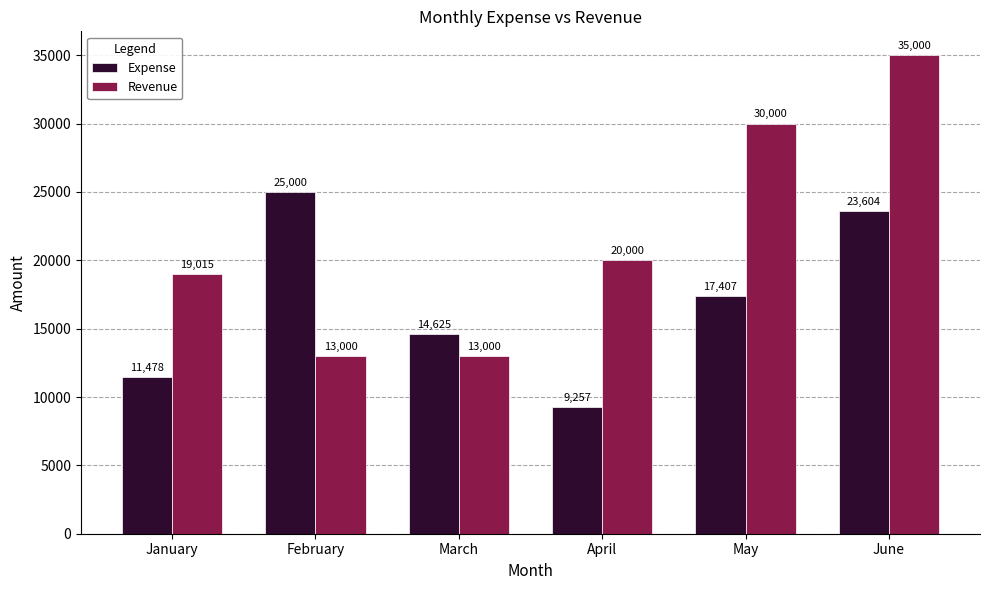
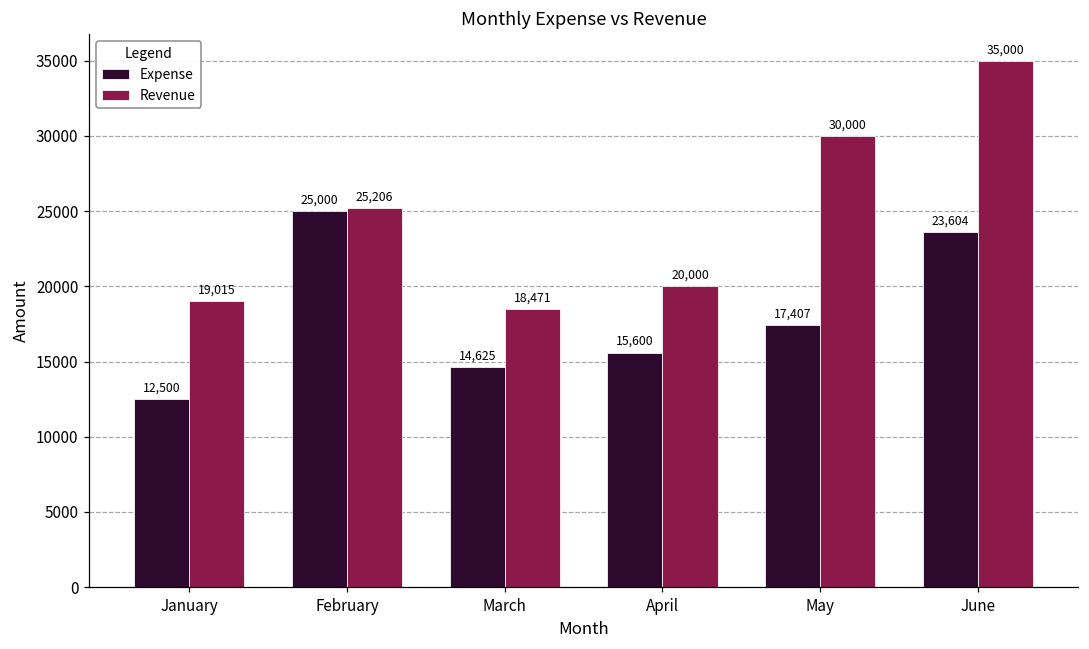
  {
    "Expense": {
-     "January": "11,478",
+     "January": "12,500",
      "February": "25,000",
      "March": "14,625",
-     "April": "9,257",
+     "April": "15,600",
      "May": "17,407",
      "June": "23,604"
    },
    "Revenue": {
      "January": "19,015",
-     "February": "13,000",
-     "March": "13,000",
+     "February": "25,206",
+     "March": "18,471",
      "April": "20,000",
      "May": "30,000",
      "June": "35,000"
    }
  }
